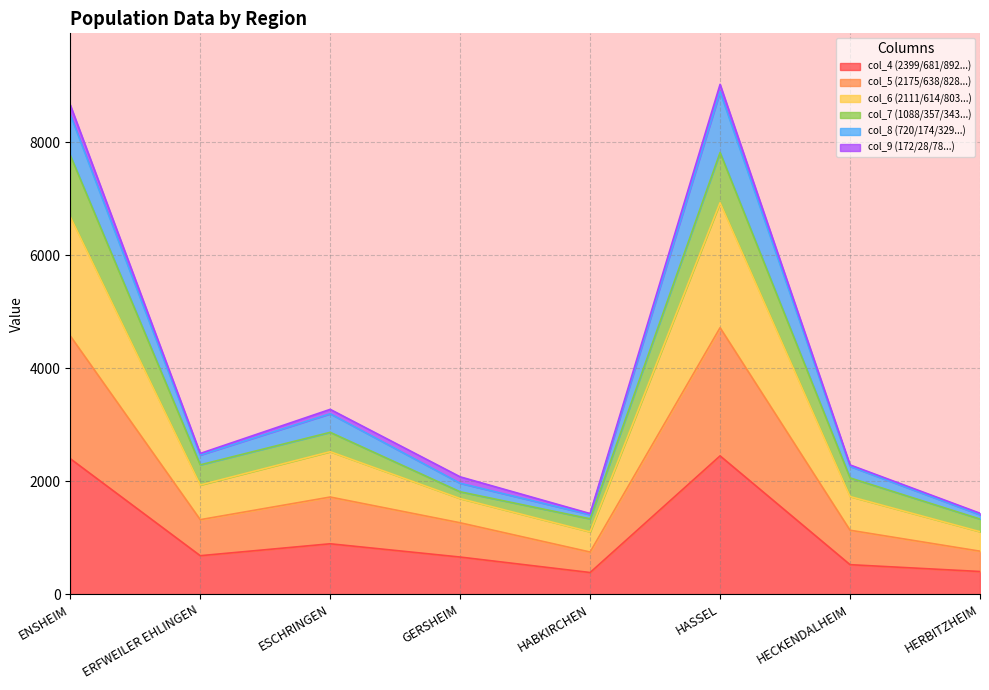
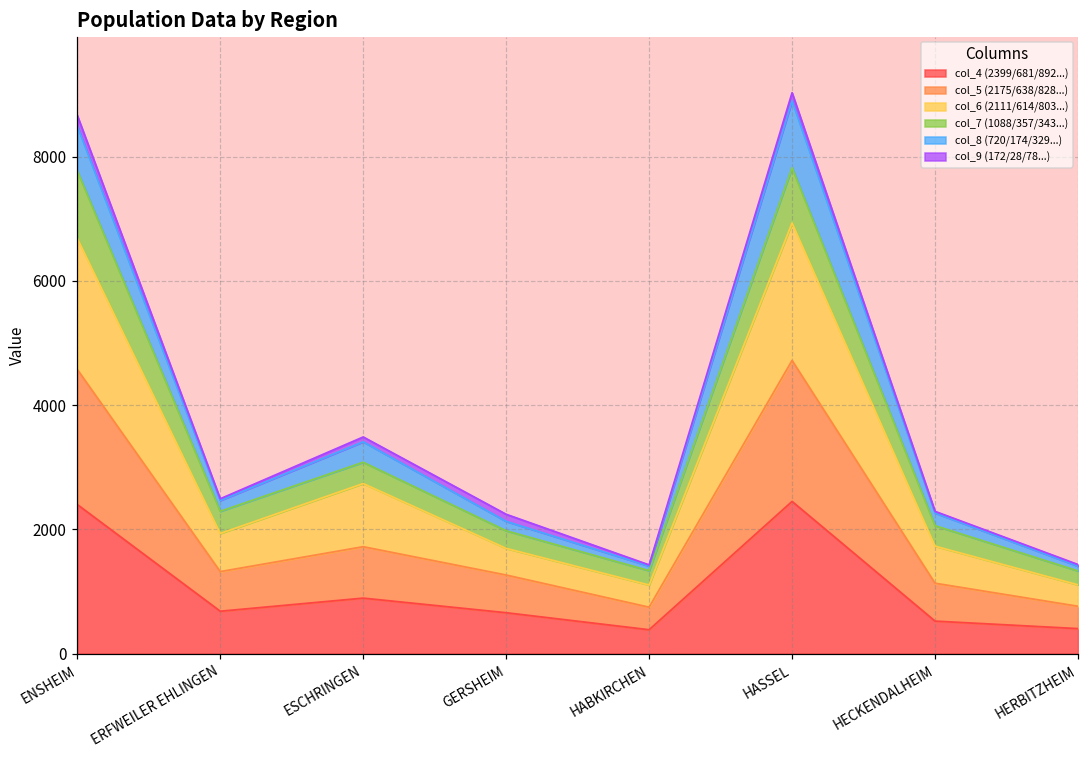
  {
    "col_4 (2399/681/892...)": {
      "ENSHEIM": 2400,
      "ERFWEILER EHLINGEN": 700,
      "ESCHRINGEN": 900,
      "GERSHEIM": 700,
      "HABKIRCHEN": 400,
      "HASSEL": 2400,
      "HECKENDALHEIM": 500,
      "HERBITZHEIM": 400
    },
    "col_5 (2175/638/828...)": {
      "ENSHEIM": 2200,
      "ERFWEILER EHLINGEN": 600,
      "ESCHRINGEN": 800,
      "GERSHEIM": 600,
      "HABKIRCHEN": 400,
      "HASSEL": 2300,
      "HECKENDALHEIM": 600,
      "HERBITZHEIM": 400
    },
    "col_6 (2111/614/803...)": {
      "ENSHEIM": 2100,
      "ERFWEILER EHLINGEN": 600,
-     "ESCHRINGEN": 800,
+     "ESCHRINGEN": 1000,
      "GERSHEIM": 400,
      "HABKIRCHEN": 400,
      "HASSEL": 2200,
      "HECKENDALHEIM": 600,
      "HERBITZHEIM": 300
    },
    "col_7 (1088/357/343...)": {
      "ENSHEIM": 1100,
      "ERFWEILER EHLINGEN": 400,
      "ESCHRINGEN": 300,
-     "GERSHEIM": 100,
+     "GERSHEIM": 300,
      "HABKIRCHEN": 200,
      "HASSEL": 900,
      "HECKENDALHEIM": 300,
      "HERBITZHEIM": 200
    },
    "col_8 (720/174/329...)": {
      "ENSHEIM": 700,
      "ESCHRINGEN": 300,
      "GERSHEIM": 200,
      "HASSEL": 1100
    },
    "col_9 (172/28/78...)": {
      "ENSHEIM": 200,
      "ESCHRINGEN": 100,
      "GERSHEIM": 100,
      "HASSEL": 100
    }
  }
